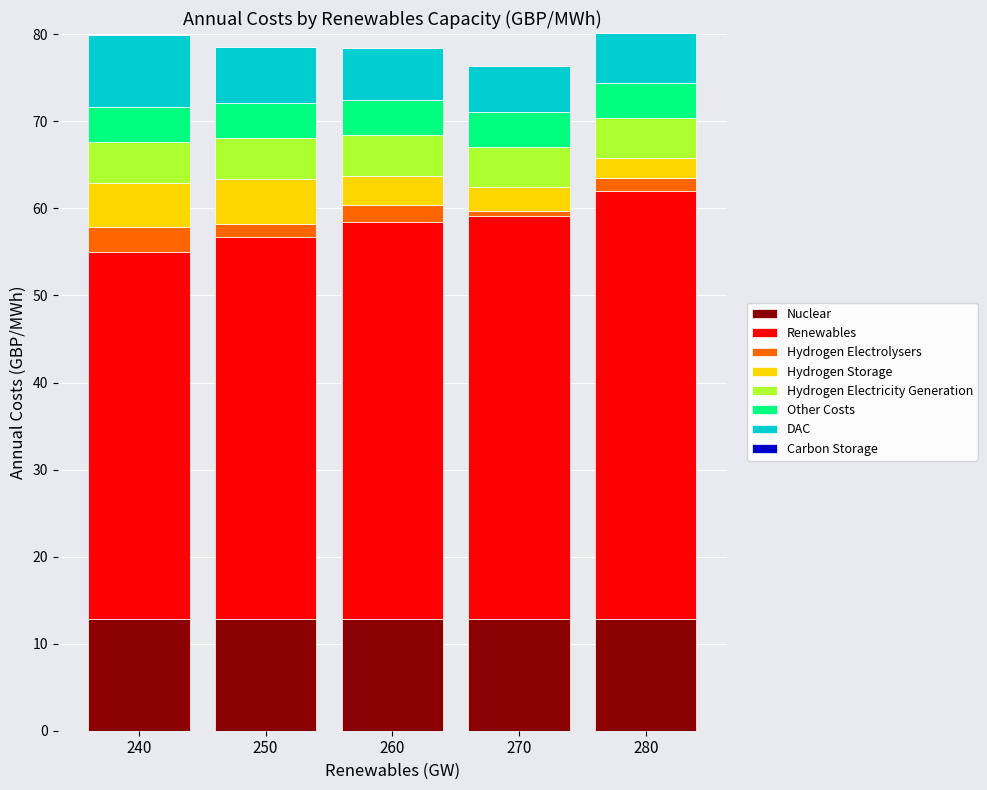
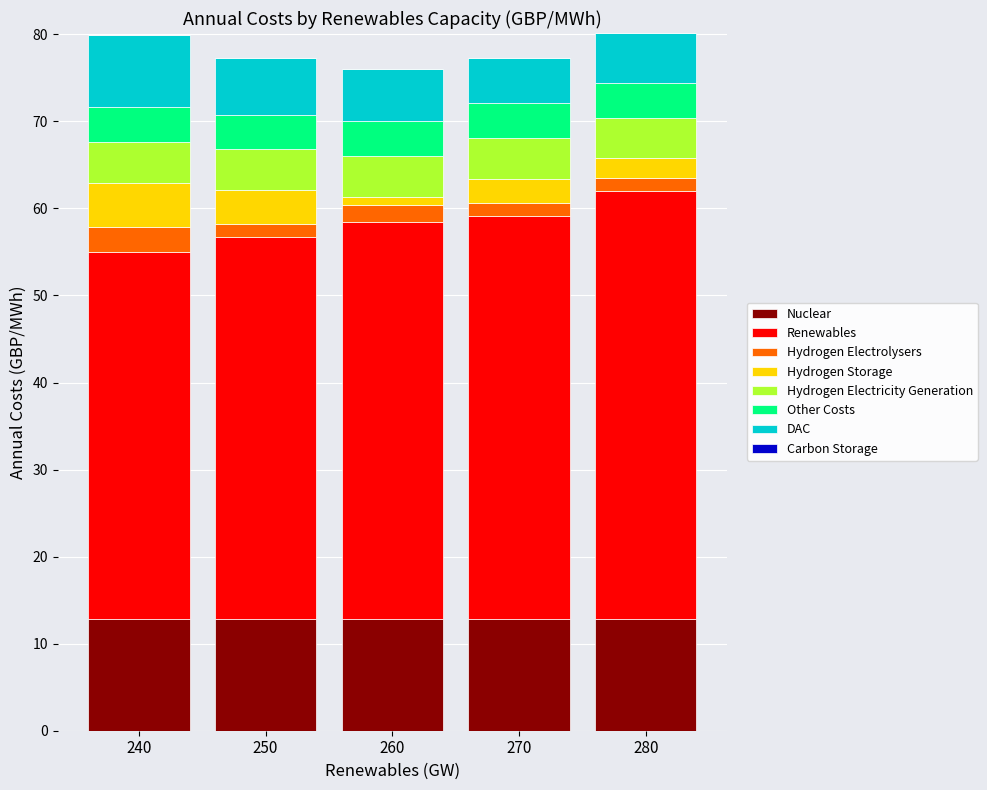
  {
    "Nuclear": {
      "240": 13,
      "250": 13,
      "260": 13,
      "270": 13,
      "280": 13
    },
    "Renewables": {
      "240": 42,
      "250": 44,
      "260": 46,
      "270": 46,
      "280": 49
    },
    "Hydrogen Electrolysers": {
      "240": 3,
      "250": 1,
      "260": 2,
-     "270": 0.5,
+     "270": 1.5,
      "280": 1
    },
    "Hydrogen Storage": {
      "240": 5,
-     "250": 5,
-     "260": 3,
+     "250": 4,
+     "260": 1,
      "270": 3,
      "280": 2
    },
    "Hydrogen Electricity Generation": {
      "240": 5,
      "250": 5,
      "260": 5,
      "270": 5,
      "280": 5
    },
    "Other Costs": {
      "240": 4,
      "250": 4,
      "260": 4,
      "270": 4,
      "280": 4
    }
  }
